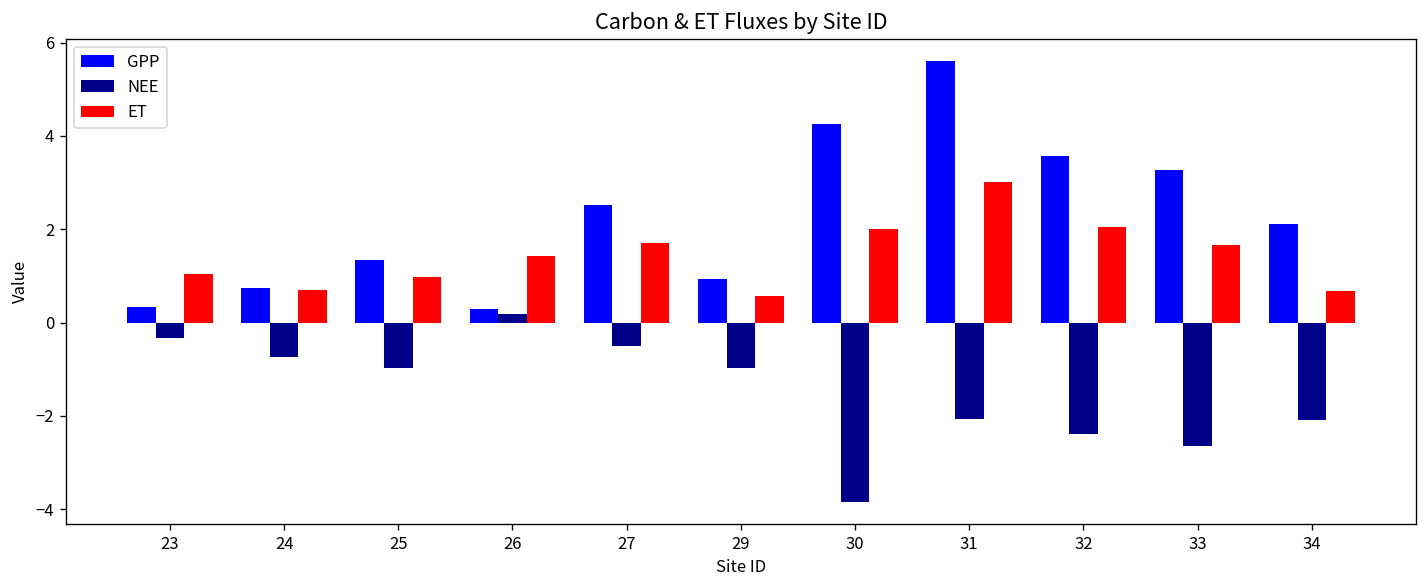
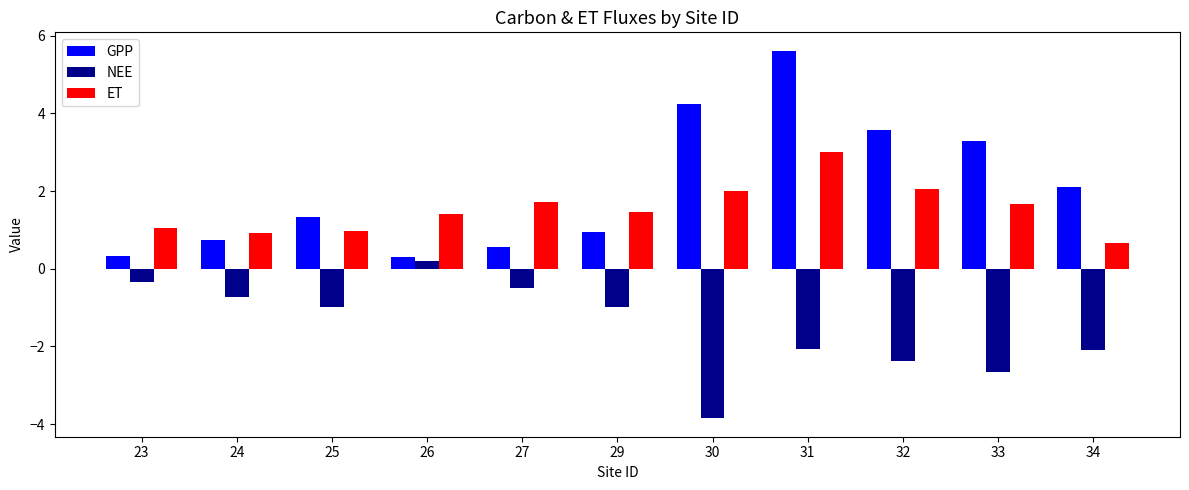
  {
    "GPP": {
      "23": 0.3,
      "24": 0.7,
      "25": 1.3,
      "26": 0.3,
-     "27": 2.5,
+     "27": 0.6,
      "29": 0.9,
      "30": 4.2,
      "31": 5.6,
      "32": 3.6,
      "33": 3.3,
      "34": 2.1
    },
    "NEE": {
      "23": -0.3,
      "24": -0.7,
      "25": -1.0,
      "26": 0.2,
      "27": -0.5,
      "29": -1.0,
      "30": -3.8,
      "31": -2.1,
      "32": -2.4,
      "33": -2.7,
      "34": -2.1
    },
    "ET": {
      "23": 1.0,
-     "24": 0.7,
+     "24": 0.9,
      "25": 1.0,
      "26": 1.4,
      "27": 1.7,
-     "29": 0.6,
+     "29": 1.5,
      "30": 2.0,
      "31": 3.0,
      "32": 2.1,
      "33": 1.7,
      "34": 0.7
    }
  }
